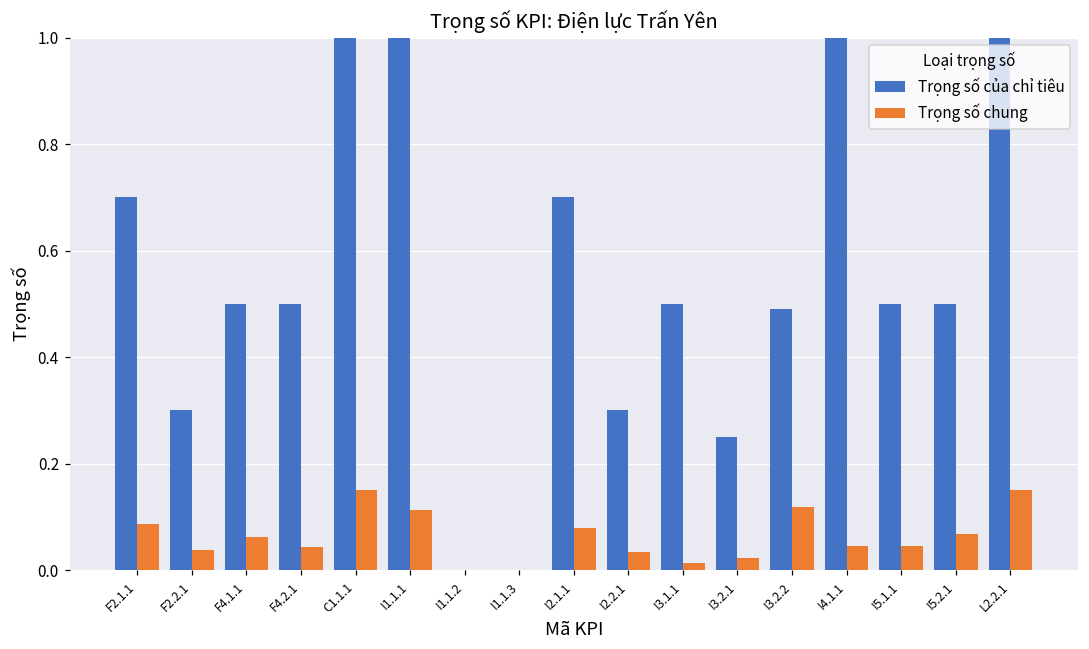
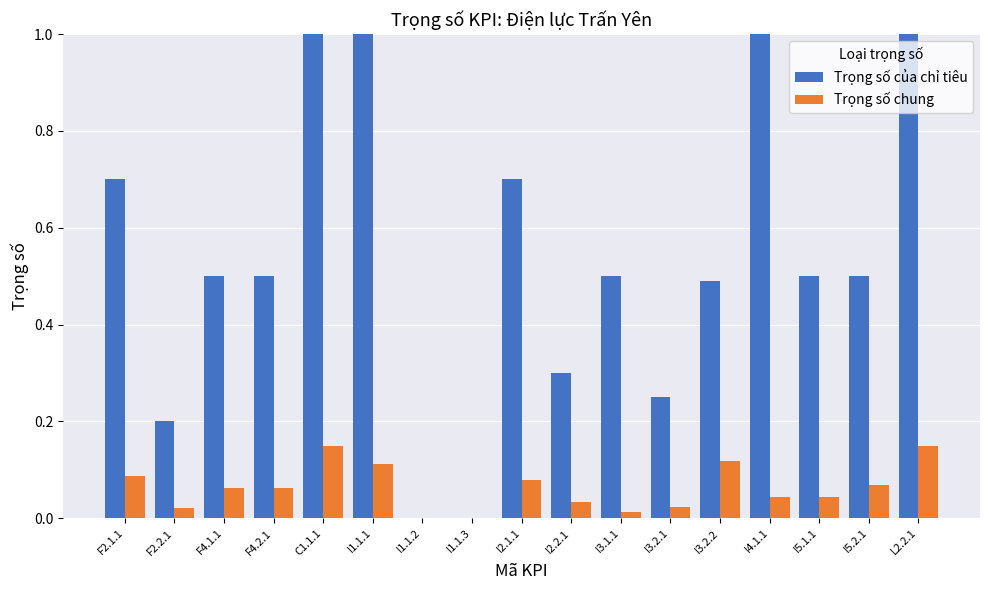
  {
    "Trọng số của chỉ tiêu": {
      "F2.1.1": 0.7,
-     "F2.2.1": 0.3,
+     "F2.2.1": 0.2,
      "F4.1.1": 0.5,
      "F4.2.1": 0.5,
      "C1.1.1": 1.0,
      "I1.1.1": 1.0,
      "I1.1.2": 0.0,
      "I1.1.3": 0.0,
      "I2.1.1": 0.7,
      "I2.2.1": 0.3,
      "I3.1.1": 0.5,
      "I3.2.1": 0.25,
      "I3.2.2": 0.49,
      "I4.1.1": 1.0,
      "I5.1.1": 0.5,
      "I5.2.1": 0.5,
      "L2.2.1": 1.0
    },
    "Trọng số chung": {
      "F2.1.1": 0.09,
-     "F2.2.1": 0.04,
+     "F2.2.1": 0.02,
      "F4.1.1": 0.06,
-     "F4.2.1": 0.04,
+     "F4.2.1": 0.06,
      "C1.1.1": 0.15,
      "I1.1.1": 0.11,
      "I1.1.2": 0.00,
      "I1.1.3": 0.00,
      "I2.1.1": 0.08,
      "I2.2.1": 0.03,
      "I3.1.1": 0.01,
      "I3.2.1": 0.02,
      "I3.2.2": 0.12,
      "I4.1.1": 0.05,
      "I5.1.1": 0.05,
      "I5.2.1": 0.07,
      "L2.2.1": 0.15
    }
  }
